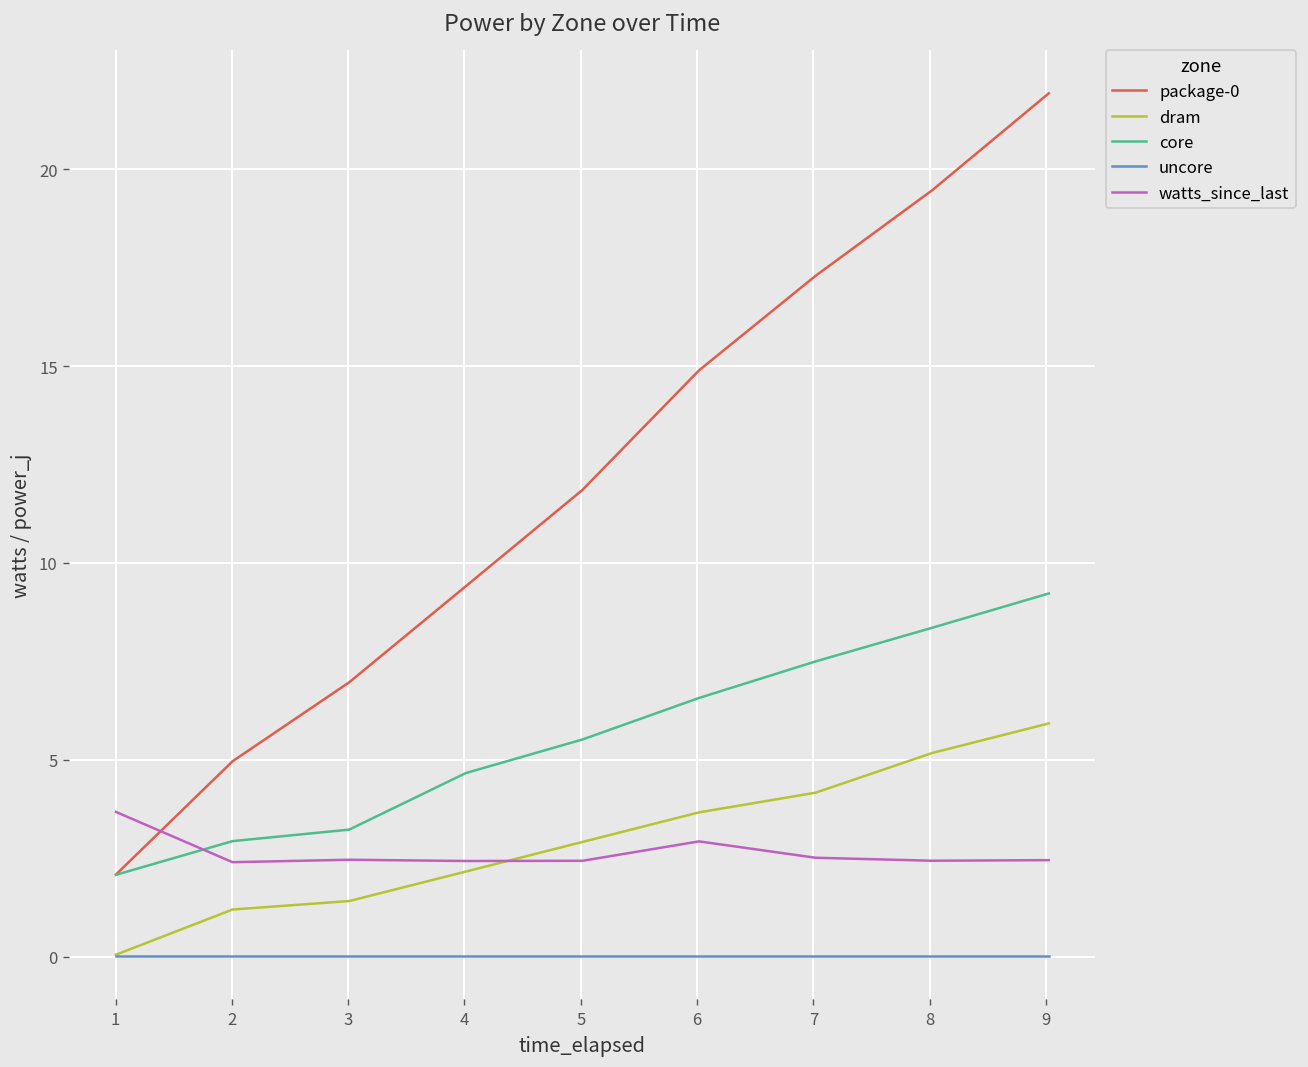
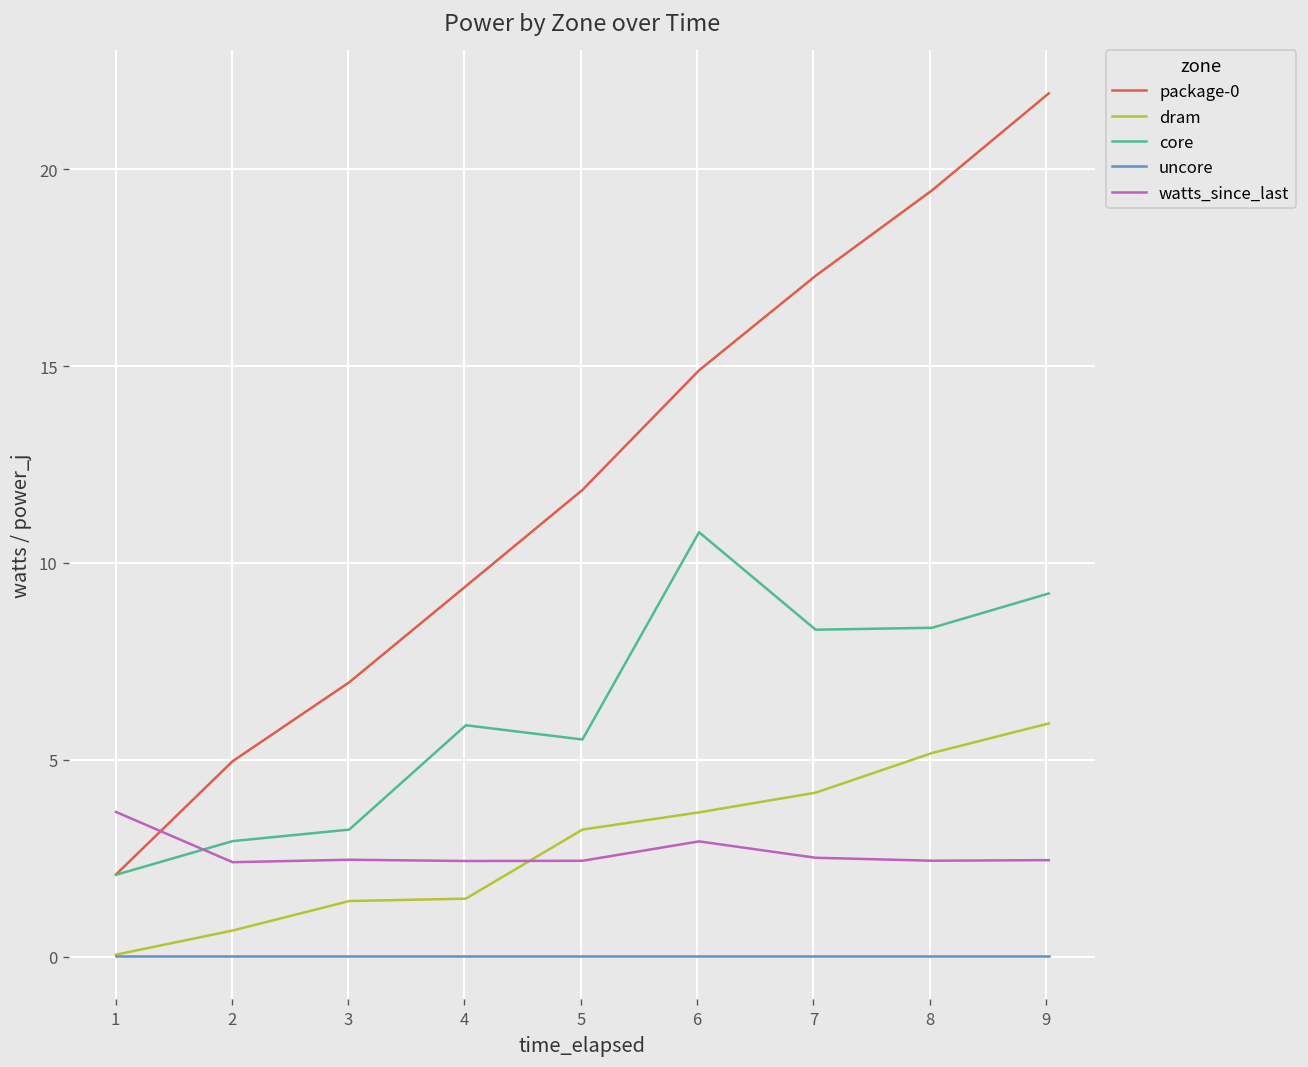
  {
    "package-0": {
      "2": 5.0,
      "3": 7.0,
      "4": 9.4,
      "5": 11.9,
      "6": 14.9,
      "7": 17.3
    },
    "dram": {
-     "2": 1.2,
+     "2": 0.7,
      "3": 1.4,
-     "4": 2.2,
-     "5": 2.9,
+     "4": 1.5,
+     "5": 3.2,
      "6": 3.7,
      "7": 4.2
    },
    "core": {
      "2": 2.9,
      "3": 3.2,
-     "4": 4.7,
+     "4": 5.9,
      "5": 5.5,
-     "6": 6.6,
-     "7": 7.5
+     "6": 10.8,
+     "7": 8.3
    },
    "uncore": {
      "2": 0.0,
      "3": 0.0,
      "4": 0.0,
      "5": 0.0,
      "6": 0.0,
      "7": 0.0
    },
    "watts_since_last": {
      "1": 3.7,
      "2": 2.4,
      "3": 2.5,
      "4": 2.4,
      "5": 2.4,
      "6": 2.9,
      "7": 2.5
    }
  }
